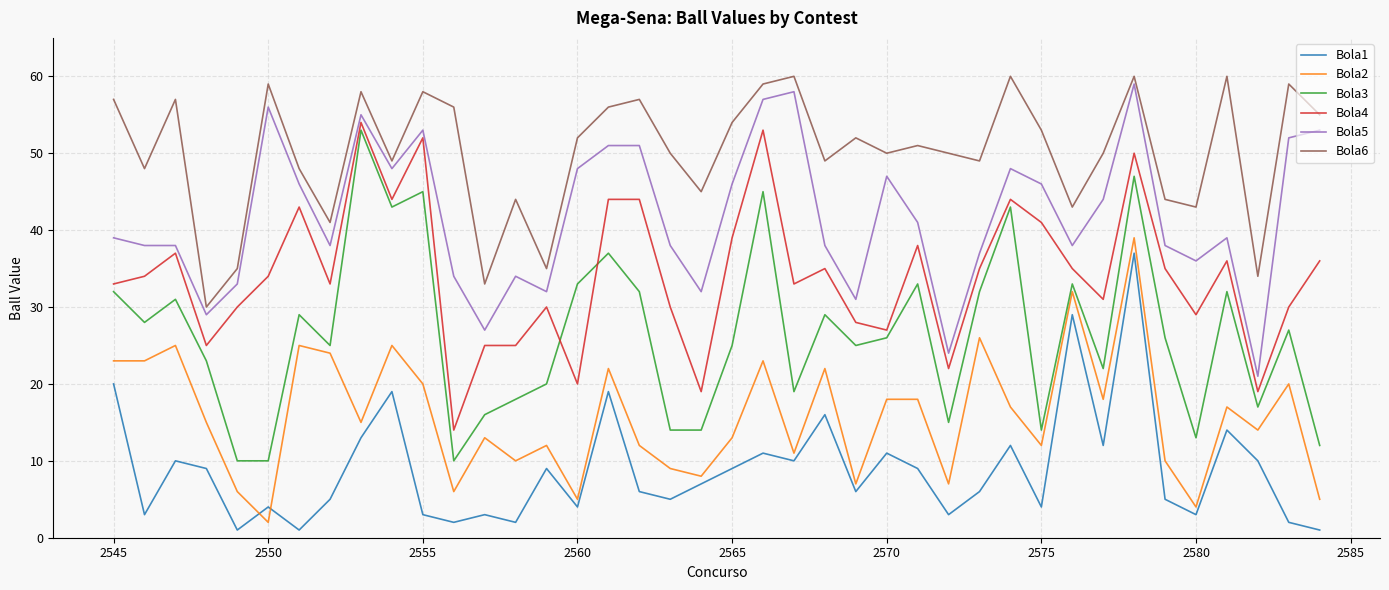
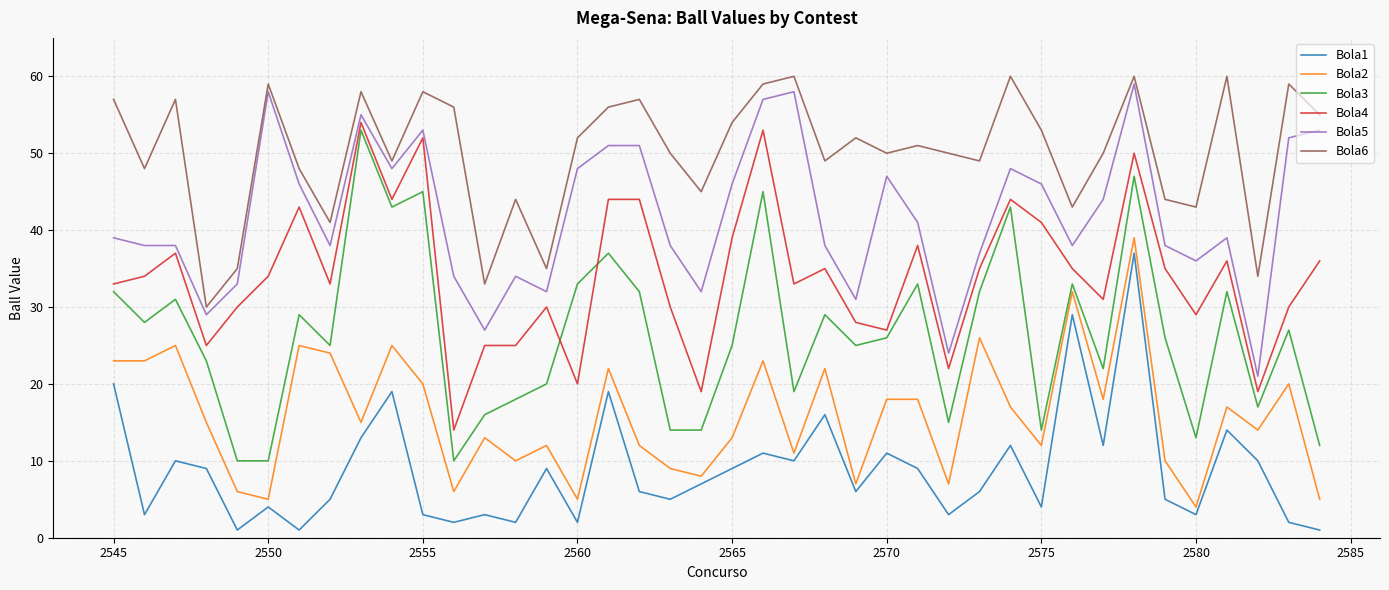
  {
    "Bola1": {
      "2545": 20,
      "2550": 4,
      "2555": 3,
-     "2560": 4,
+     "2560": 2,
      "2565": 9,
      "2570": 11,
      "2575": 4,
      "2580": 3
    },
    "Bola2": {
      "2545": 23,
-     "2550": 2,
+     "2550": 5,
      "2555": 20,
      "2560": 5,
      "2565": 13,
      "2570": 18,
      "2575": 12,
      "2580": 4
    },
    "Bola3": {
      "2545": 32,
      "2550": 10,
      "2555": 45,
      "2560": 33,
      "2565": 25,
      "2570": 26,
      "2575": 14,
      "2580": 13
    },
    "Bola4": {
      "2545": 33,
      "2550": 34,
      "2555": 52,
      "2560": 20,
      "2565": 39,
      "2570": 27,
      "2575": 41,
      "2580": 29
    },
    "Bola5": {
      "2545": 39,
-     "2550": 56,
+     "2550": 58,
      "2555": 53,
      "2560": 48,
      "2565": 46,
      "2570": 47,
      "2575": 46,
      "2580": 36
    },
    "Bola6": {
      "2545": 57,
      "2550": 59,
      "2555": 58,
      "2560": 52,
      "2565": 54,
      "2570": 50,
      "2575": 53,
      "2580": 43
    }
  }
